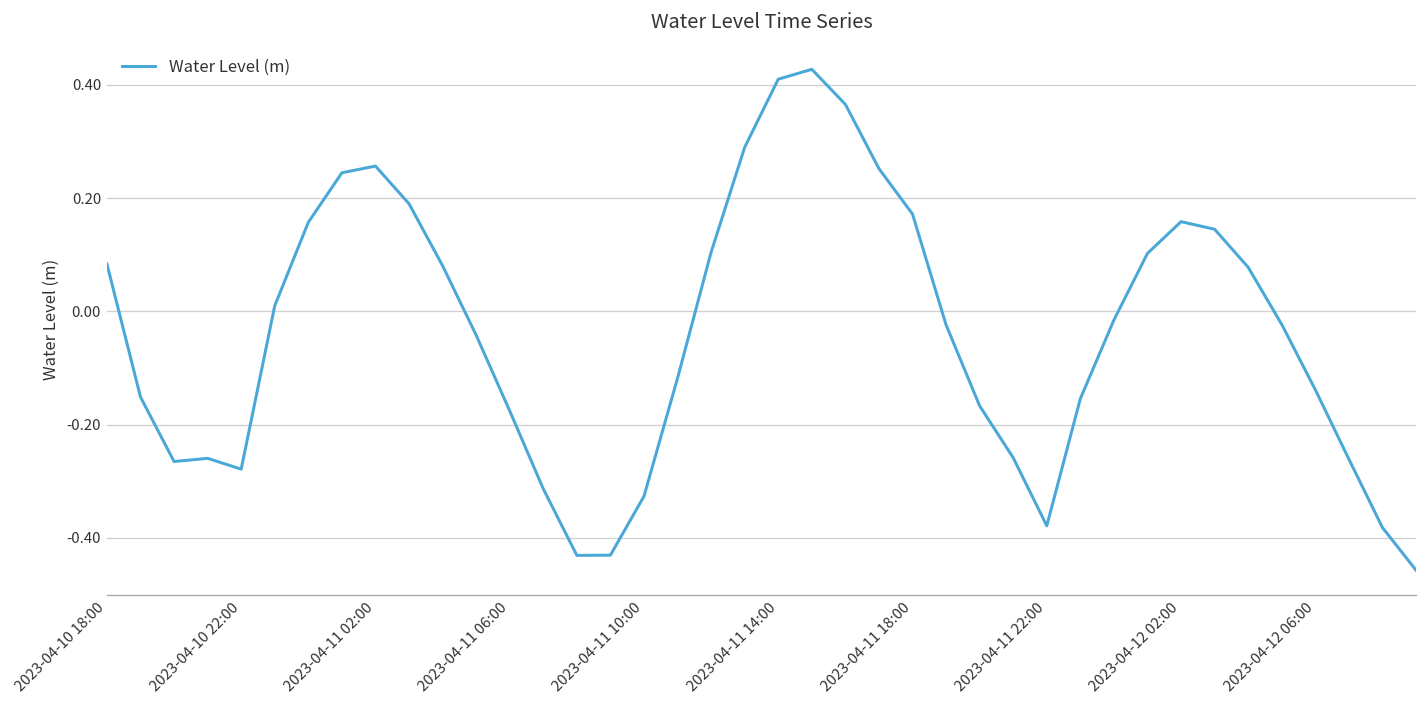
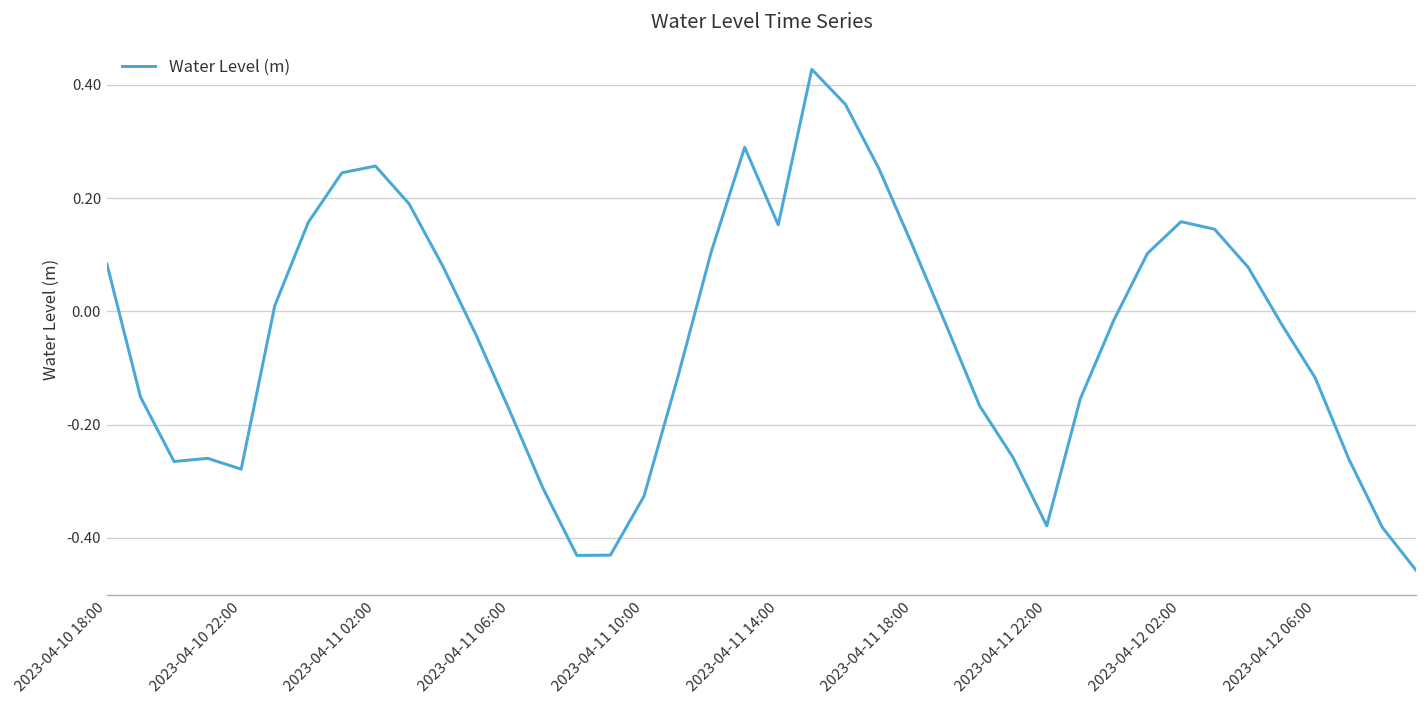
  {
    "2023-04-10 18:00": 0.08,
    "2023-04-10 22:00": -0.28,
    "2023-04-11 02:00": 0.26,
    "2023-04-11 06:00": -0.18,
    "2023-04-11 10:00": -0.33,
-   "2023-04-11 14:00": 0.41,
-   "2023-04-11 18:00": 0.17,
+   "2023-04-11 14:00": 0.15,
+   "2023-04-11 18:00": 0.12,
    "2023-04-11 22:00": -0.38,
    "2023-04-12 02:00": 0.16,
-   "2023-04-12 06:00": -0.14
+   "2023-04-12 06:00": -0.12
  }
